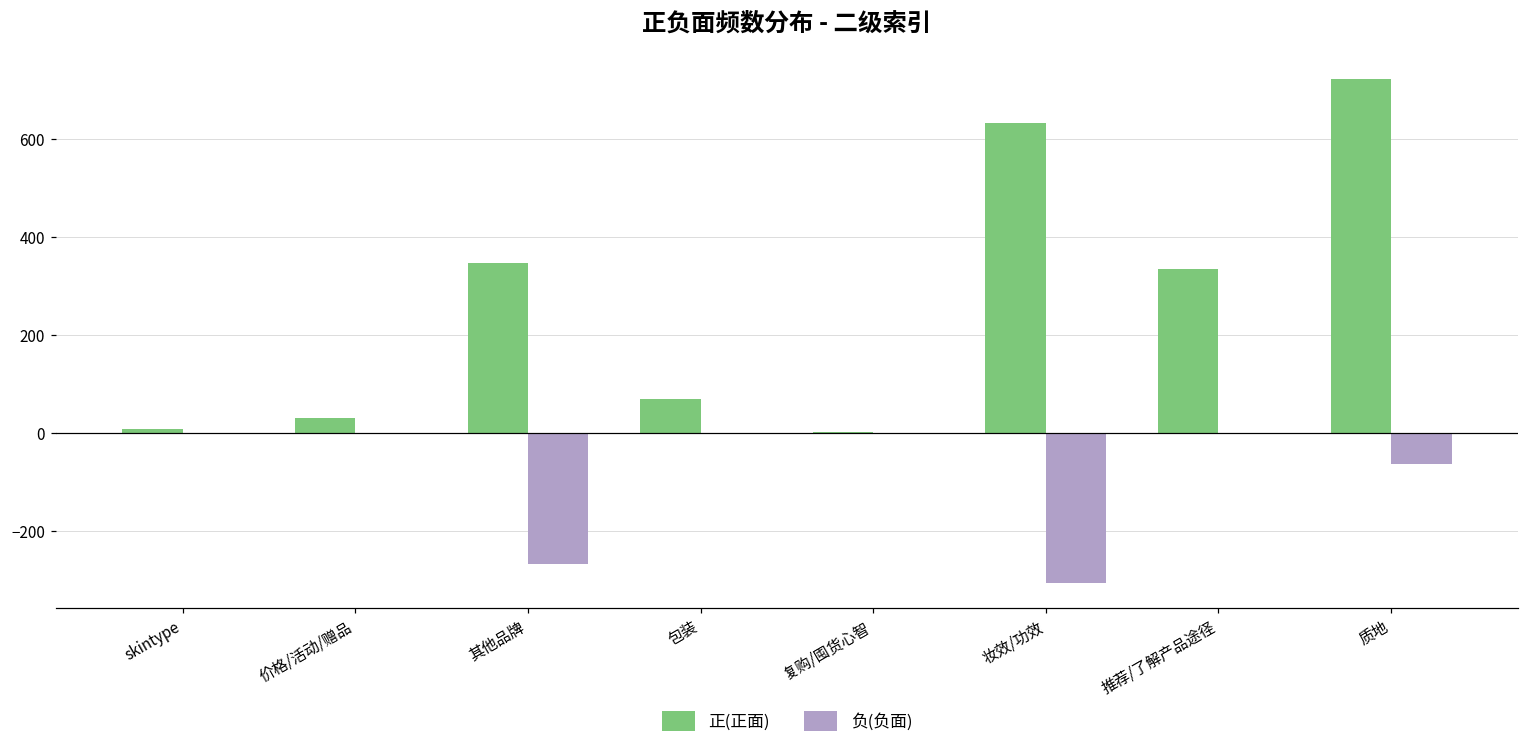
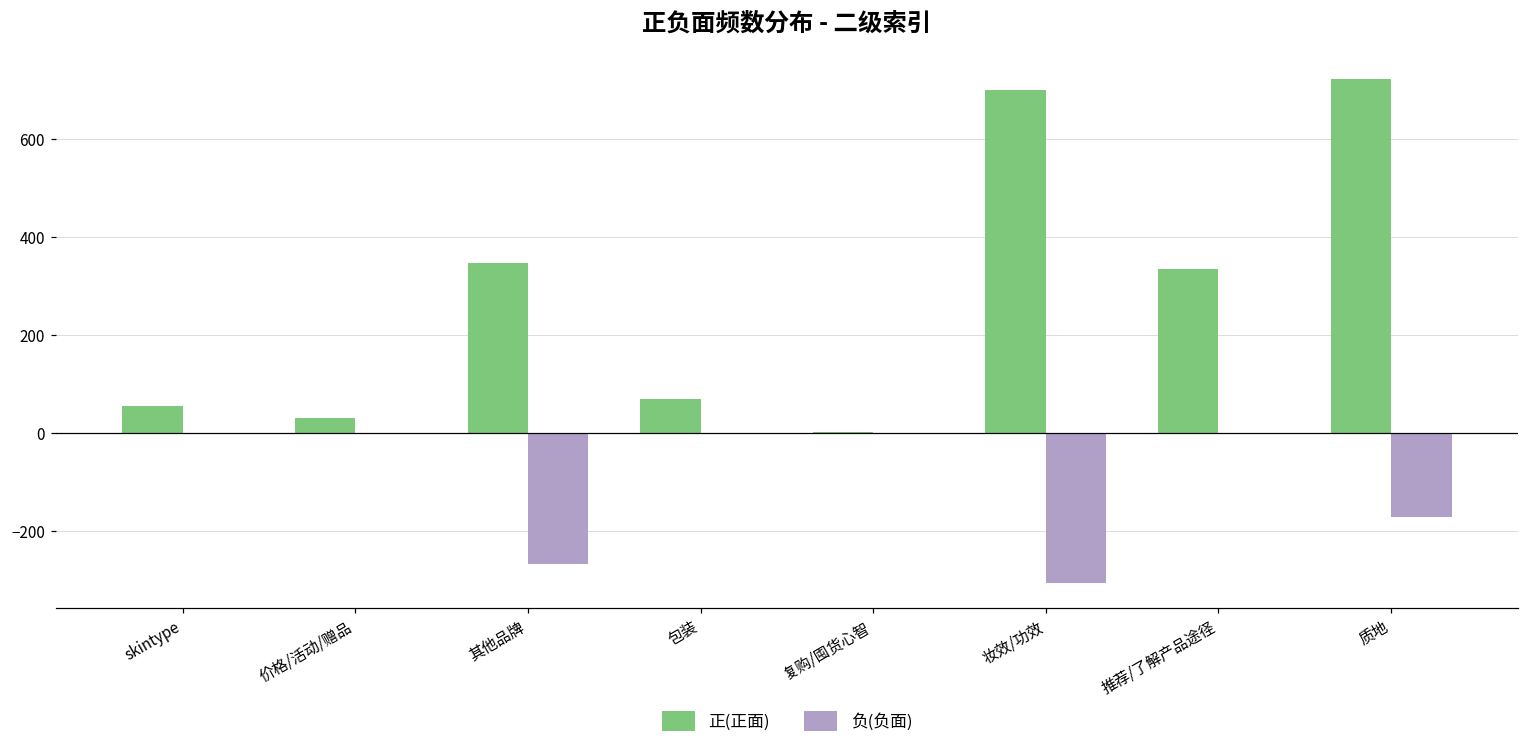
  {
    "正(正面)": {
-     "skintype": 10,
+     "skintype": 60,
      "价格/活动/赠品": 30,
      "其他品牌": 350,
      "包装": 70,
-     "妆效/功效": 630,
+     "妆效/功效": 700,
      "推荐/了解产品途径": 340,
      "质地": 720
    },
    "负(负面)": {
      "skintype": 0,
      "价格/活动/赠品": 0,
      "其他品牌": -270,
      "包装": 0,
      "复购/囤货心智": 0,
      "妆效/功效": -310,
      "推荐/了解产品途径": 0,
-     "质地": -60
+     "质地": -170
    }
  }
